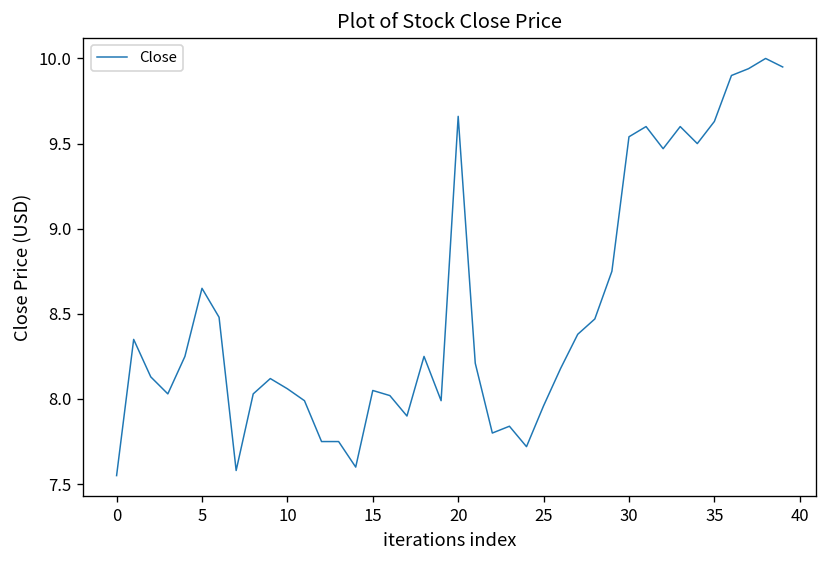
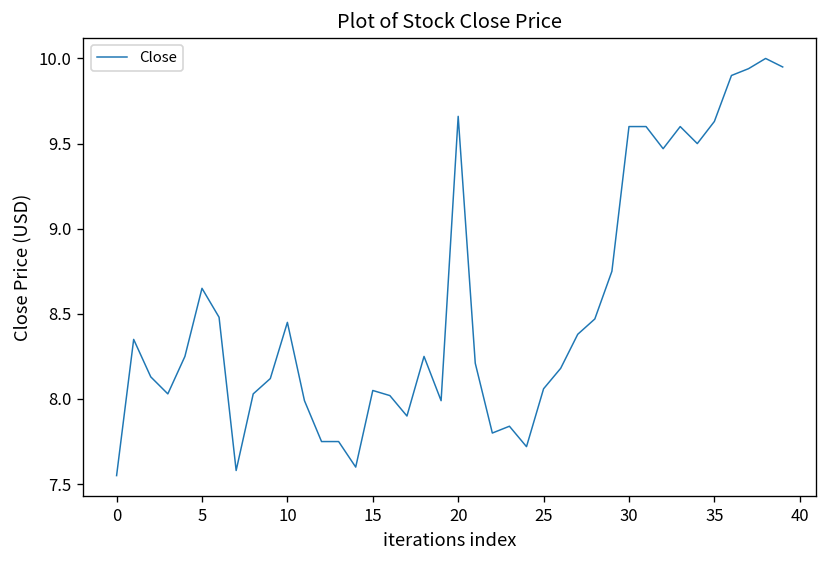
  {
    "0": 7.55,
    "5": 8.65,
-   "10": 8.06,
+   "10": 8.45,
    "15": 8.05,
    "20": 9.66,
-   "25": 7.96,
-   "30": 9.54,
+   "25": 8.06,
+   "30": 9.60,
    "35": 9.63
  }
